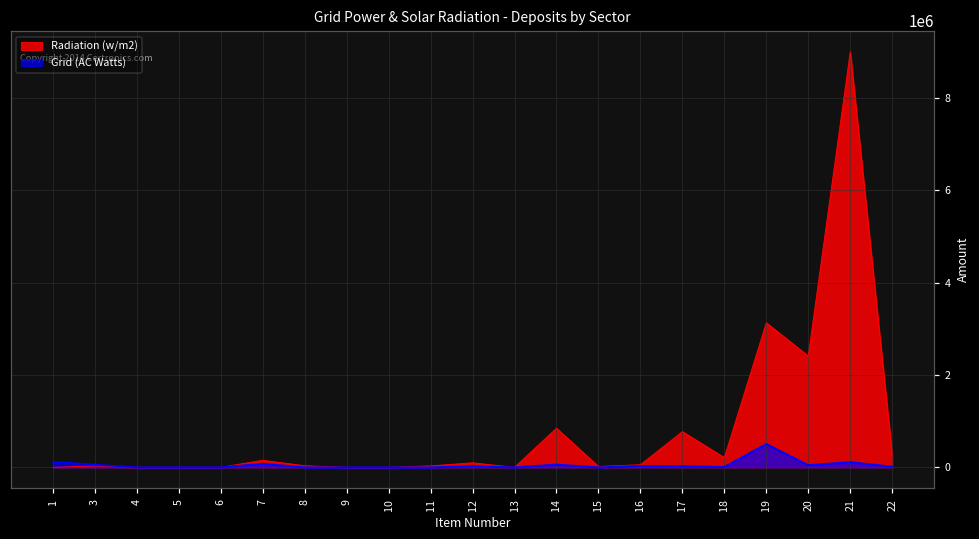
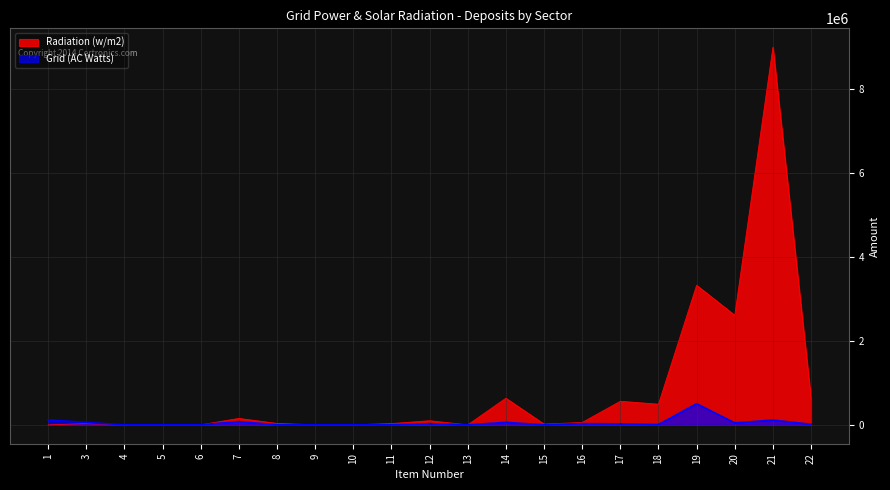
  {
    "Radiation (w/m2)": {
      "1": 0,
      "7": 200000,
      "12": 100000,
-     "14": 800000,
-     "17": 800000,
-     "18": 200000,
-     "19": 3100000,
-     "20": 2400000,
+     "14": 600000,
+     "17": 600000,
+     "18": 500000,
+     "19": 3300000,
+     "20": 2600000,
      "21": 9000000,
-     "22": 300000
+     "22": 600000
    },
    "Grid (AC Watts)": {
      "1": 100000,
      "7": 100000,
      "12": 0,
      "14": 100000,
      "17": 0,
      "18": 0,
      "19": 500000,
      "20": 0,
      "21": 100000,
      "22": 0
    }
  }
